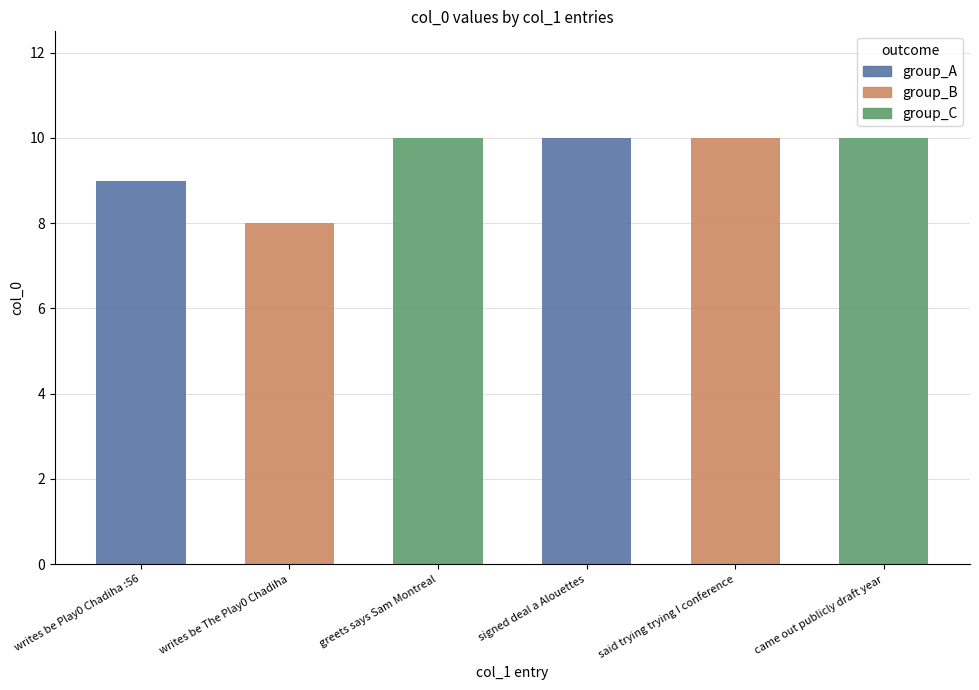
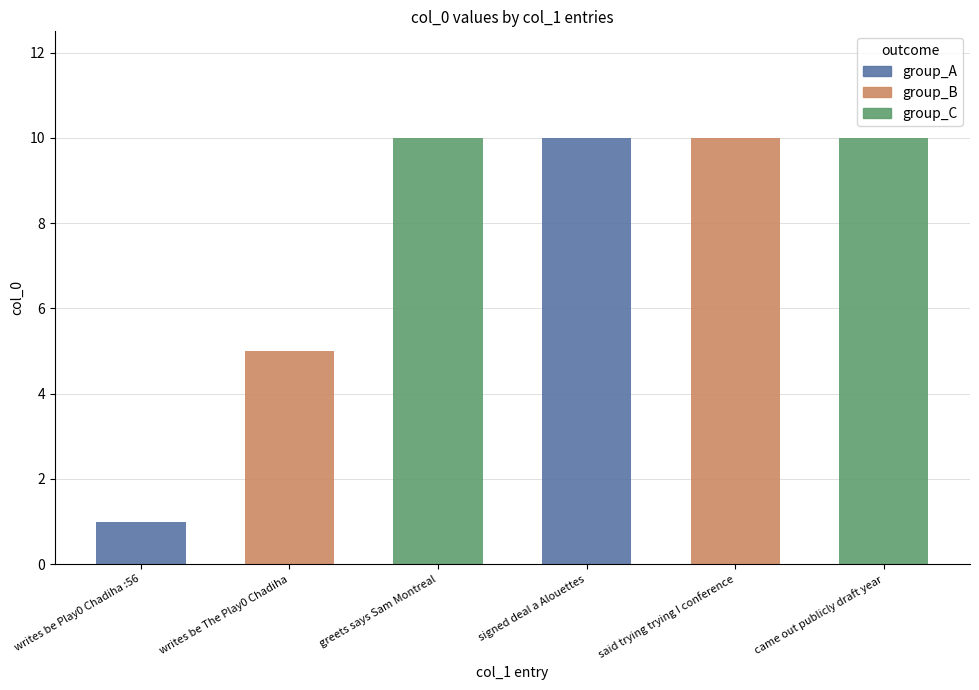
  {
-   "writes be Play0 Chadiha :56": 9,
-   "writes be The Play0 Chadiha": 8,
+   "writes be Play0 Chadiha :56": 1,
+   "writes be The Play0 Chadiha": 5,
    "greets says Sam Montreal": 10,
    "signed deal a Alouettes": 10,
    "said trying trying I conference": 10,
    "came out publicly draft year": 10
  }
